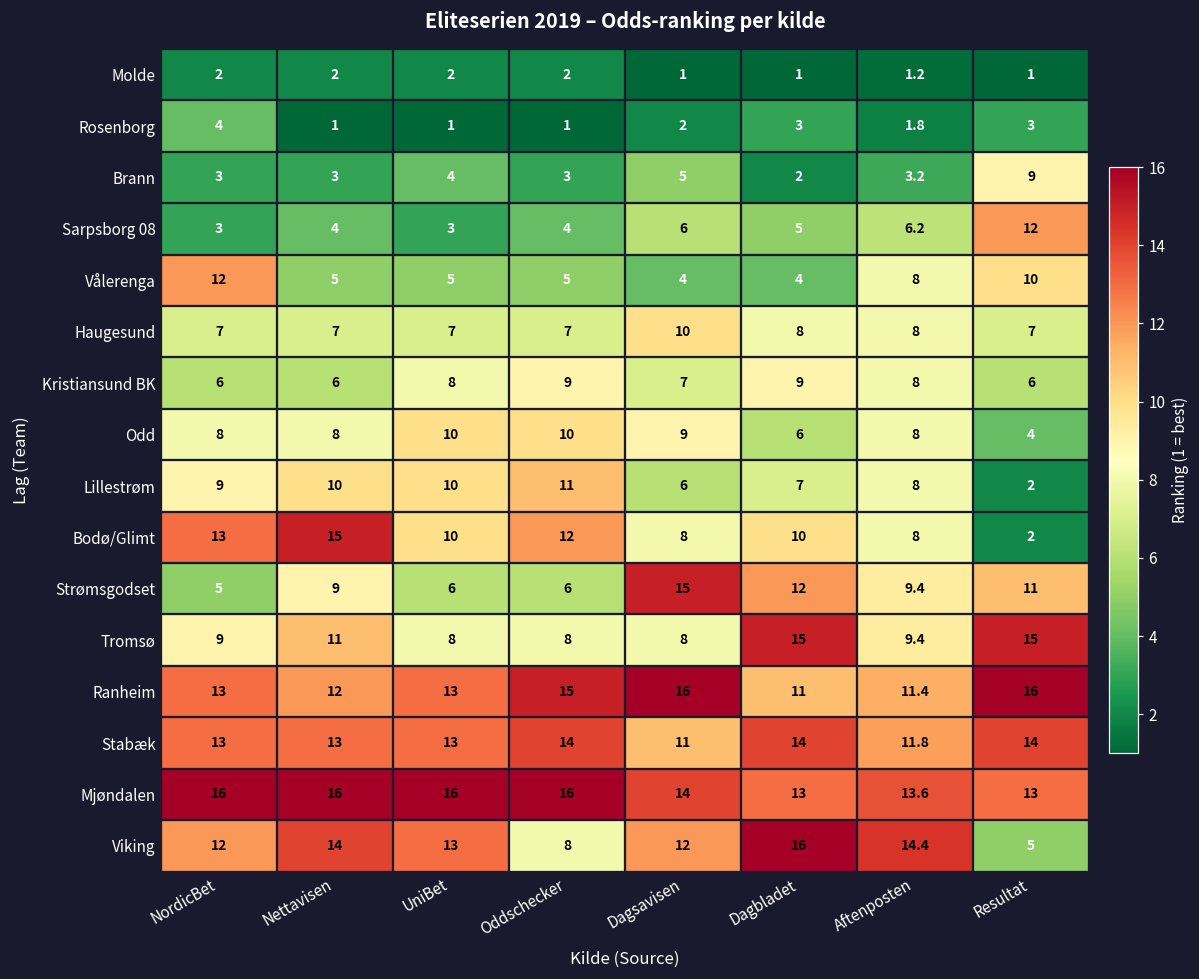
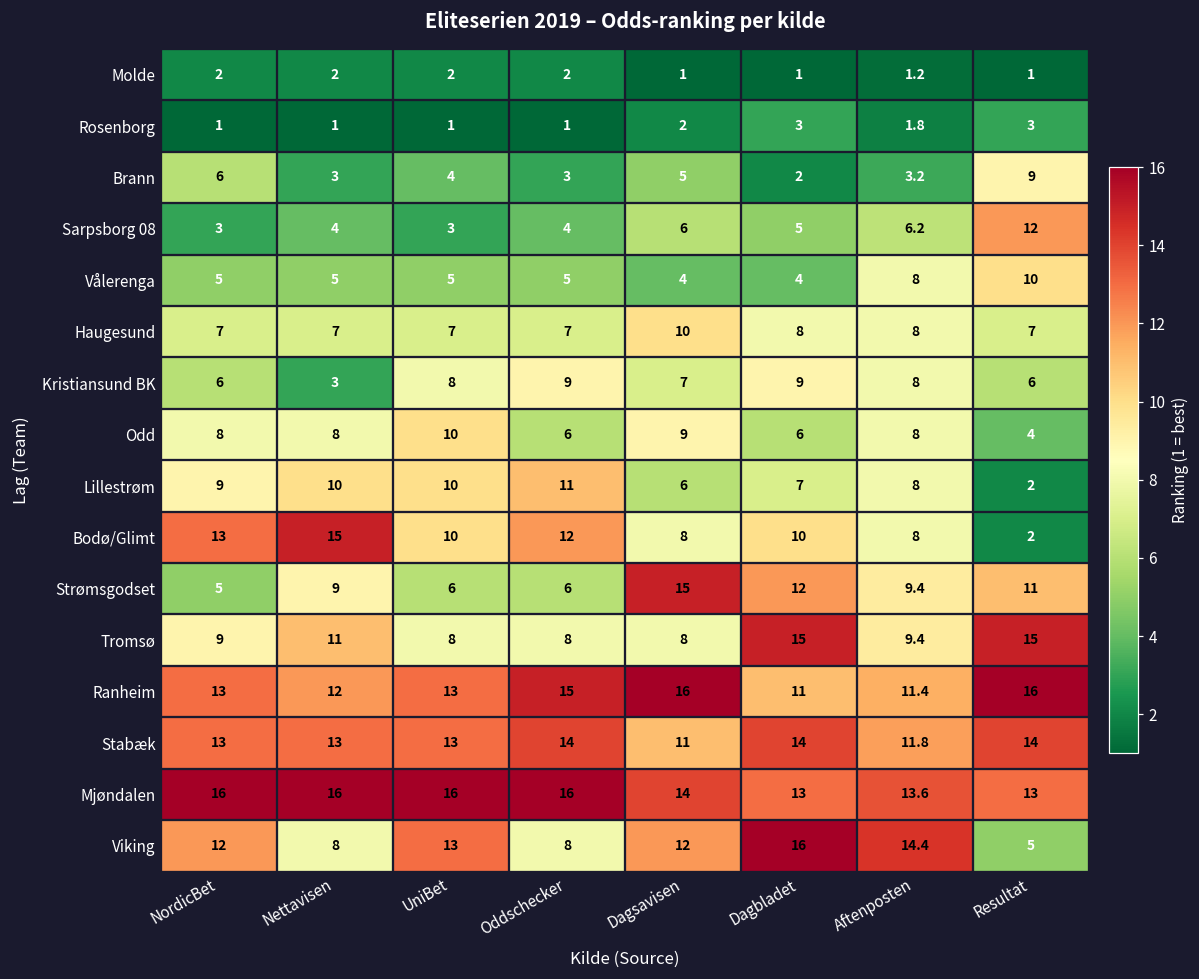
  {
    "Molde": {
      "NordicBet": 2,
      "Nettavisen": 2,
      "UniBet": 2,
      "Oddschecker": 2,
      "Dagsavisen": 1,
      "Dagbladet": 1,
      "Aftenposten": 1.2,
      "Resultat": 1
    },
    "Rosenborg": {
-     "NordicBet": 4,
+     "NordicBet": 1,
      "Nettavisen": 1,
      "UniBet": 1,
      "Oddschecker": 1,
      "Dagsavisen": 2,
      "Dagbladet": 3,
      "Aftenposten": 1.8,
      "Resultat": 3
    },
    "Brann": {
-     "NordicBet": 3,
+     "NordicBet": 6,
      "Nettavisen": 3,
      "UniBet": 4,
      "Oddschecker": 3,
      "Dagsavisen": 5,
      "Dagbladet": 2,
      "Aftenposten": 3.2,
      "Resultat": 9
    },
    "Sarpsborg 08": {
      "NordicBet": 3,
      "Nettavisen": 4,
      "UniBet": 3,
      "Oddschecker": 4,
      "Dagsavisen": 6,
      "Dagbladet": 5,
      "Aftenposten": 6.2,
      "Resultat": 12
    },
    "Vålerenga": {
-     "NordicBet": 12,
+     "NordicBet": 5,
      "Nettavisen": 5,
      "UniBet": 5,
      "Oddschecker": 5,
      "Dagsavisen": 4,
      "Dagbladet": 4,
      "Aftenposten": 8,
      "Resultat": 10
    },
    "Haugesund": {
      "NordicBet": 7,
      "Nettavisen": 7,
      "UniBet": 7,
      "Oddschecker": 7,
      "Dagsavisen": 10,
      "Dagbladet": 8,
      "Aftenposten": 8,
      "Resultat": 7
    },
    "Kristiansund BK": {
      "NordicBet": 6,
-     "Nettavisen": 6,
+     "Nettavisen": 3,
      "UniBet": 8,
      "Oddschecker": 9,
      "Dagsavisen": 7,
      "Dagbladet": 9,
      "Aftenposten": 8,
      "Resultat": 6
    },
    "Odd": {
      "NordicBet": 8,
      "Nettavisen": 8,
      "UniBet": 10,
-     "Oddschecker": 10,
+     "Oddschecker": 6,
      "Dagsavisen": 9,
      "Dagbladet": 6,
      "Aftenposten": 8,
      "Resultat": 4
    },
    "Lillestrøm": {
      "NordicBet": 9,
      "Nettavisen": 10,
      "UniBet": 10,
      "Oddschecker": 11,
      "Dagsavisen": 6,
      "Dagbladet": 7,
      "Aftenposten": 8,
      "Resultat": 2
    },
    "Bodø/Glimt": {
      "NordicBet": 13,
      "Nettavisen": 15,
      "UniBet": 10,
      "Oddschecker": 12,
      "Dagsavisen": 8,
      "Dagbladet": 10,
      "Aftenposten": 8,
      "Resultat": 2
    },
    "Strømsgodset": {
      "NordicBet": 5,
      "Nettavisen": 9,
      "UniBet": 6,
      "Oddschecker": 6,
      "Dagsavisen": 15,
      "Dagbladet": 12,
      "Aftenposten": 9.4,
      "Resultat": 11
    },
    "Tromsø": {
      "NordicBet": 9,
      "Nettavisen": 11,
      "UniBet": 8,
      "Oddschecker": 8,
      "Dagsavisen": 8,
      "Dagbladet": 15,
      "Aftenposten": 9.4,
      "Resultat": 15
    },
    "Ranheim": {
      "NordicBet": 13,
      "Nettavisen": 12,
      "UniBet": 13,
      "Oddschecker": 15,
      "Dagsavisen": 16,
      "Dagbladet": 11,
      "Aftenposten": 11.4,
      "Resultat": 16
    },
    "Stabæk": {
      "NordicBet": 13,
      "Nettavisen": 13,
      "UniBet": 13,
      "Oddschecker": 14,
      "Dagsavisen": 11,
      "Dagbladet": 14,
      "Aftenposten": 11.8,
      "Resultat": 14
    },
    "Mjøndalen": {
      "NordicBet": 16,
      "Nettavisen": 16,
      "UniBet": 16,
      "Oddschecker": 16,
      "Dagsavisen": 14,
      "Dagbladet": 13,
      "Aftenposten": 13.6,
      "Resultat": 13
    },
    "Viking": {
      "NordicBet": 12,
-     "Nettavisen": 14,
+     "Nettavisen": 8,
      "UniBet": 13,
      "Oddschecker": 8,
      "Dagsavisen": 12,
      "Dagbladet": 16,
      "Aftenposten": 14.4,
      "Resultat": 5
    }
  }
